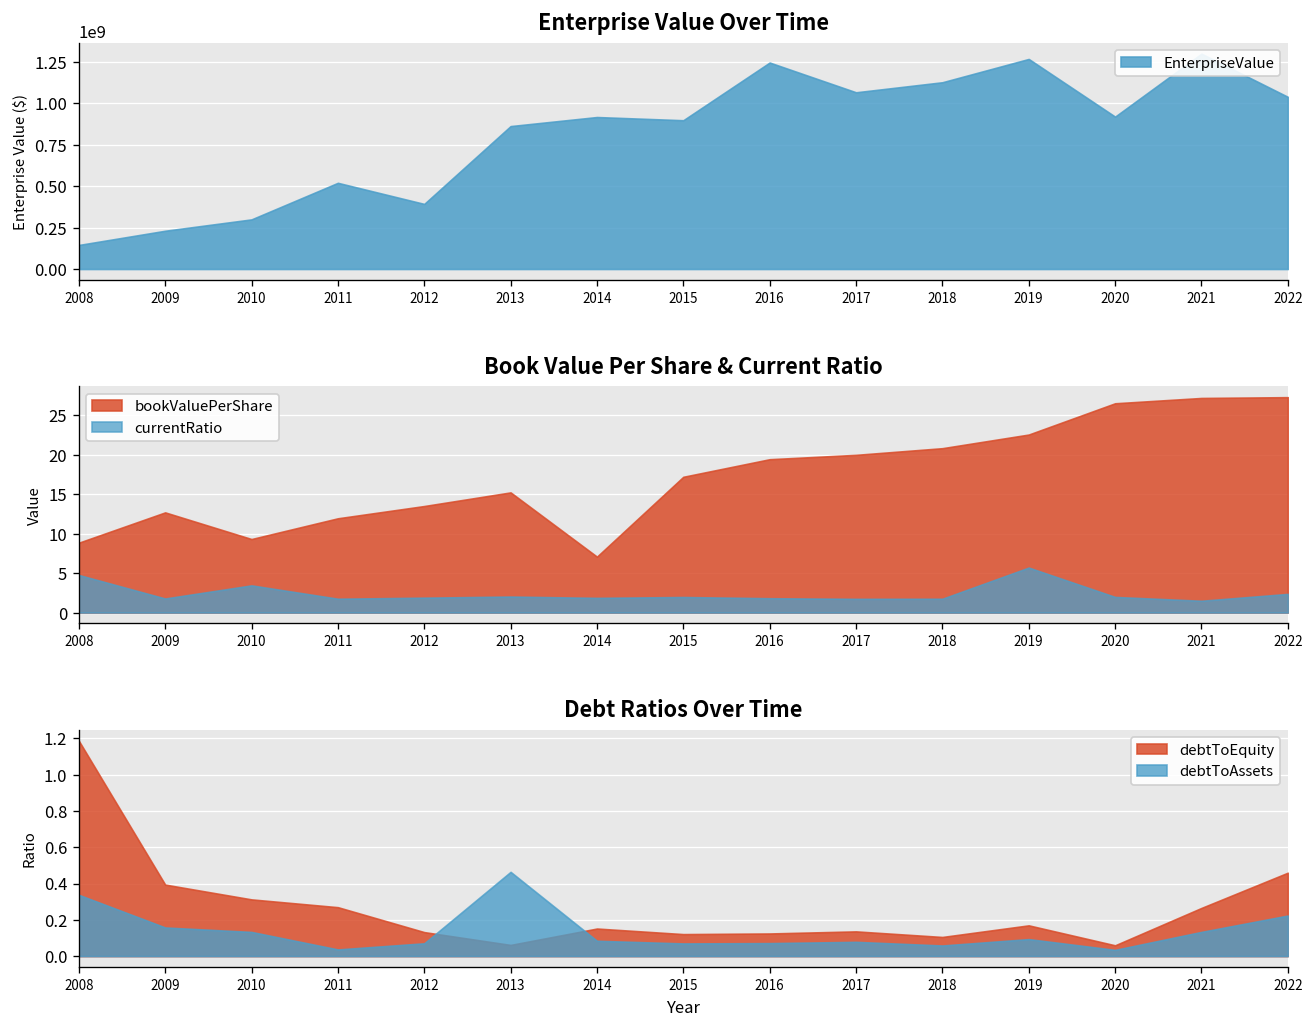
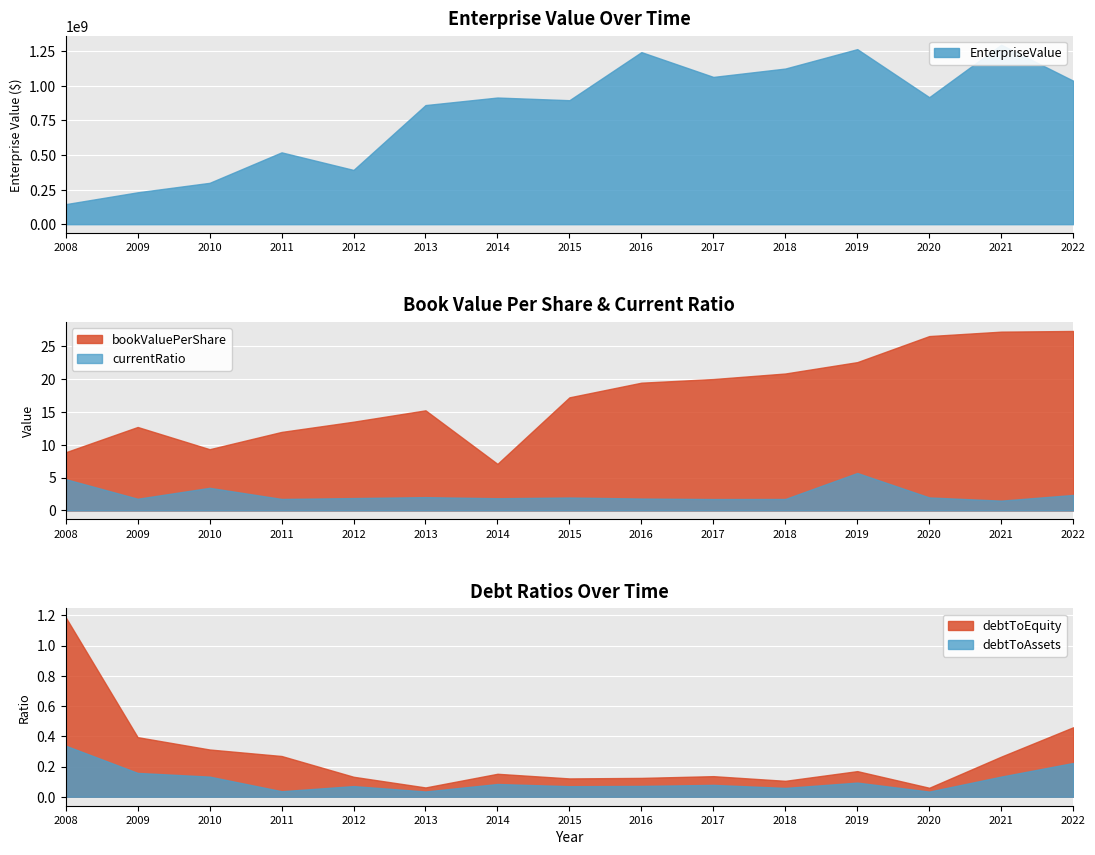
  {
    "Enterprise Value Over Time": {
      "2008": 140000000,
      "2009": 230000000,
      "2010": 300000000,
      "2011": 520000000,
      "2012": 390000000,
      "2013": 860000000,
      "2014": 920000000,
      "2015": 900000000,
      "2016": 1240000000,
      "2017": 1070000000,
      "2018": 1130000000,
      "2019": 1270000000,
      "2020": 920000000,
      "2022": 1040000000
    },
    "Debt Ratios Over Time": {
      "debtToEquity": {
        "2008": 1.19,
        "2009": 0.39,
        "2010": 0.31,
        "2011": 0.27,
        "2012": 0.13,
        "2013": 0.06,
        "2014": 0.15,
        "2015": 0.12,
        "2016": 0.12,
        "2017": 0.14,
        "2018": 0.11,
        "2019": 0.17,
        "2020": 0.06,
        "2021": 0.27,
        "2022": 0.46
      },
      "debtToAssets": {
        "2008": 0.34,
        "2009": 0.16,
        "2010": 0.13,
        "2011": 0.04,
        "2012": 0.07,
-       "2013": 0.46,
+       "2013": 0.03,
        "2014": 0.08,
        "2015": 0.07,
        "2016": 0.07,
        "2017": 0.08,
        "2018": 0.06,
        "2019": 0.09,
        "2020": 0.03,
        "2021": 0.13,
        "2022": 0.22
      }
    }
  }
